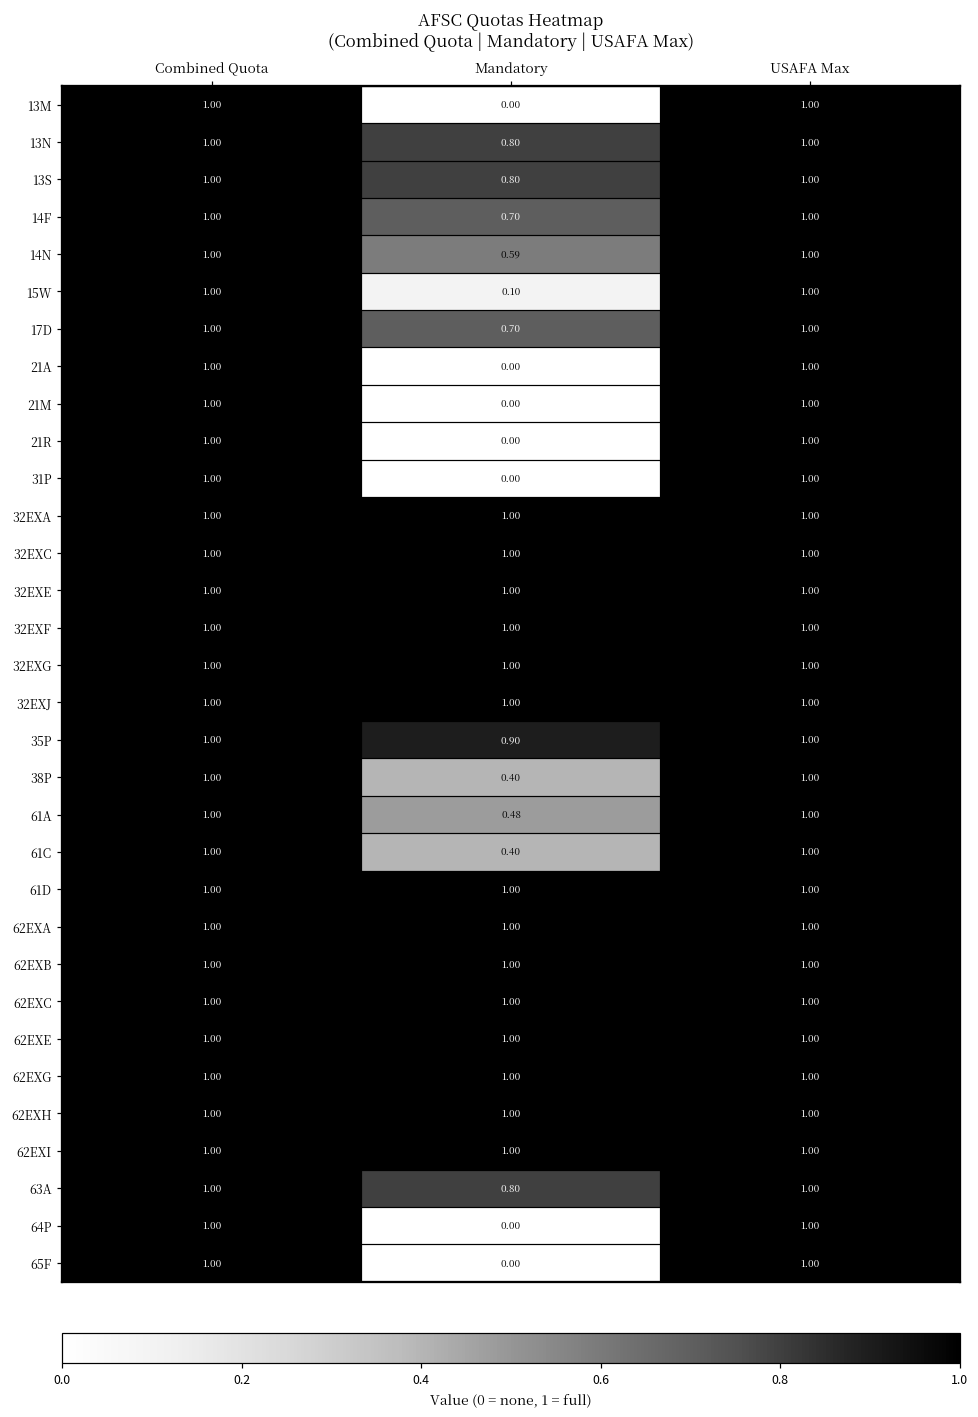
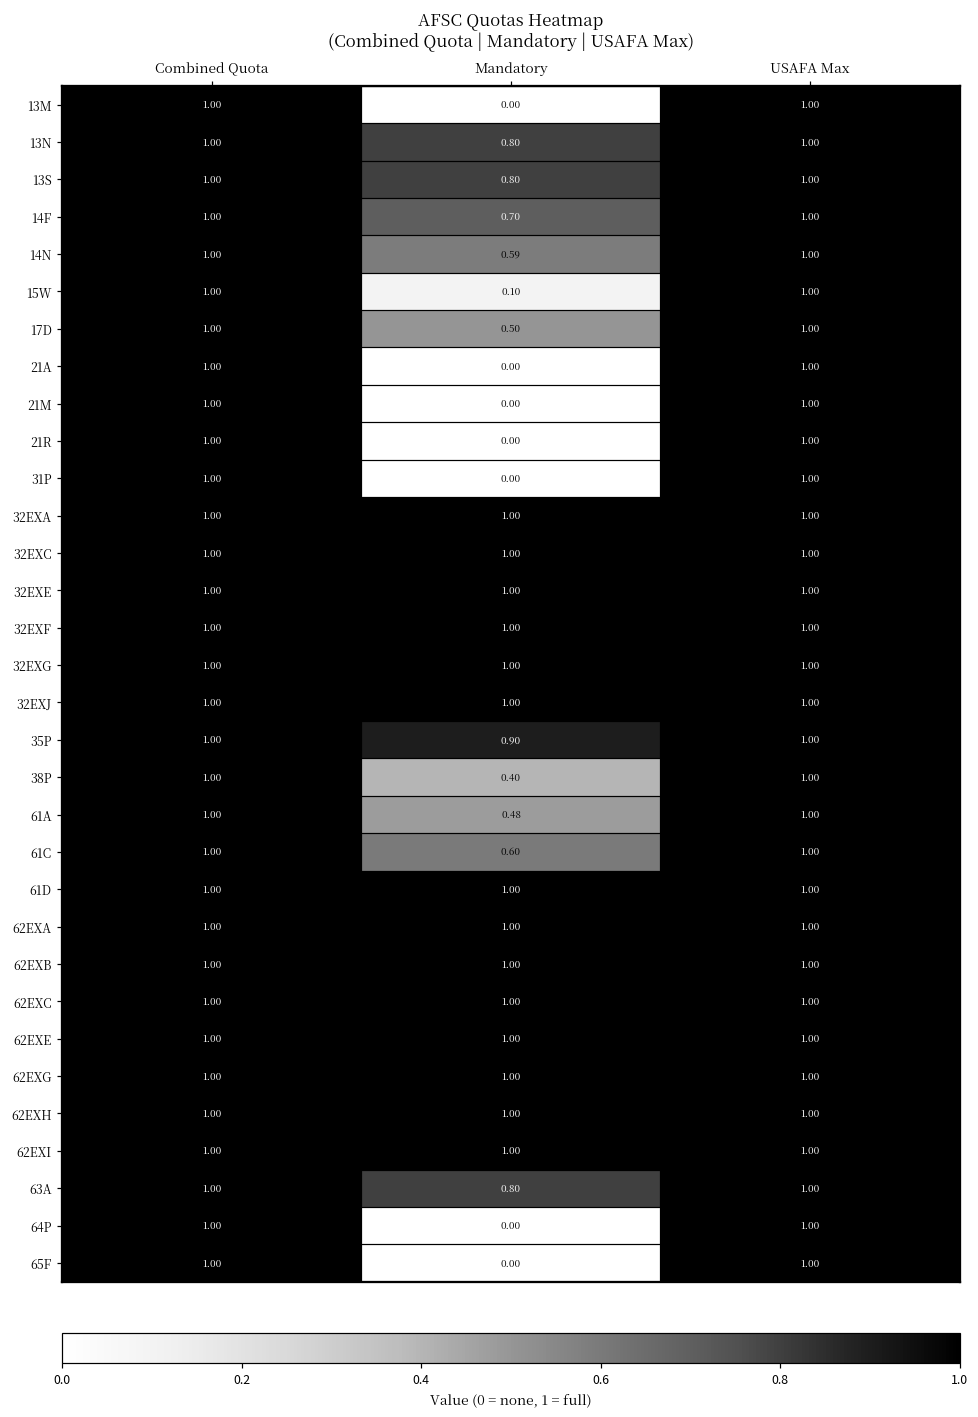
  {
    "13M": {
      "Combined Quota": 1.00,
      "Mandatory": 0.00,
      "USAFA Max": 1.00
    },
    "13N": {
      "Combined Quota": 1.00,
      "Mandatory": 0.80,
      "USAFA Max": 1.00
    },
    "13S": {
      "Combined Quota": 1.00,
      "Mandatory": 0.80,
      "USAFA Max": 1.00
    },
    "14F": {
      "Combined Quota": 1.00,
      "Mandatory": 0.70,
      "USAFA Max": 1.00
    },
    "14N": {
      "Combined Quota": 1.00,
      "Mandatory": 0.59,
      "USAFA Max": 1.00
    },
    "15W": {
      "Combined Quota": 1.00,
      "Mandatory": 0.10,
      "USAFA Max": 1.00
    },
    "17D": {
      "Combined Quota": 1.00,
-     "Mandatory": 0.70,
+     "Mandatory": 0.50,
      "USAFA Max": 1.00
    },
    "21A": {
      "Combined Quota": 1.00,
      "Mandatory": 0.00,
      "USAFA Max": 1.00
    },
    "21M": {
      "Combined Quota": 1.00,
      "Mandatory": 0.00,
      "USAFA Max": 1.00
    },
    "21R": {
      "Combined Quota": 1.00,
      "Mandatory": 0.00,
      "USAFA Max": 1.00
    },
    "31P": {
      "Combined Quota": 1.00,
      "Mandatory": 0.00,
      "USAFA Max": 1.00
    },
    "32EXA": {
      "Combined Quota": 1.00,
      "Mandatory": 1.00,
      "USAFA Max": 1.00
    },
    "32EXC": {
      "Combined Quota": 1.00,
      "Mandatory": 1.00,
      "USAFA Max": 1.00
    },
    "32EXE": {
      "Combined Quota": 1.00,
      "Mandatory": 1.00,
      "USAFA Max": 1.00
    },
    "32EXF": {
      "Combined Quota": 1.00,
      "Mandatory": 1.00,
      "USAFA Max": 1.00
    },
    "32EXG": {
      "Combined Quota": 1.00,
      "Mandatory": 1.00,
      "USAFA Max": 1.00
    },
    "32EXJ": {
      "Combined Quota": 1.00,
      "Mandatory": 1.00,
      "USAFA Max": 1.00
    },
    "35P": {
      "Combined Quota": 1.00,
      "Mandatory": 0.90,
      "USAFA Max": 1.00
    },
    "38P": {
      "Combined Quota": 1.00,
      "Mandatory": 0.40,
      "USAFA Max": 1.00
    },
    "61A": {
      "Combined Quota": 1.00,
      "Mandatory": 0.48,
      "USAFA Max": 1.00
    },
    "61C": {
      "Combined Quota": 1.00,
-     "Mandatory": 0.40,
+     "Mandatory": 0.60,
      "USAFA Max": 1.00
    },
    "61D": {
      "Combined Quota": 1.00,
      "Mandatory": 1.00,
      "USAFA Max": 1.00
    },
    "62EXA": {
      "Combined Quota": 1.00,
      "Mandatory": 1.00,
      "USAFA Max": 1.00
    },
    "62EXB": {
      "Combined Quota": 1.00,
      "Mandatory": 1.00,
      "USAFA Max": 1.00
    },
    "62EXC": {
      "Combined Quota": 1.00,
      "Mandatory": 1.00,
      "USAFA Max": 1.00
    },
    "62EXE": {
      "Combined Quota": 1.00,
      "Mandatory": 1.00,
      "USAFA Max": 1.00
    },
    "62EXG": {
      "Combined Quota": 1.00,
      "Mandatory": 1.00,
      "USAFA Max": 1.00
    },
    "62EXH": {
      "Combined Quota": 1.00,
      "Mandatory": 1.00,
      "USAFA Max": 1.00
    },
    "62EXI": {
      "Combined Quota": 1.00,
      "Mandatory": 1.00,
      "USAFA Max": 1.00
    },
    "63A": {
      "Combined Quota": 1.00,
      "Mandatory": 0.80,
      "USAFA Max": 1.00
    },
    "64P": {
      "Combined Quota": 1.00,
      "Mandatory": 0.00,
      "USAFA Max": 1.00
    },
    "65F": {
      "Combined Quota": 1.00,
      "Mandatory": 0.00,
      "USAFA Max": 1.00
    }
  }
